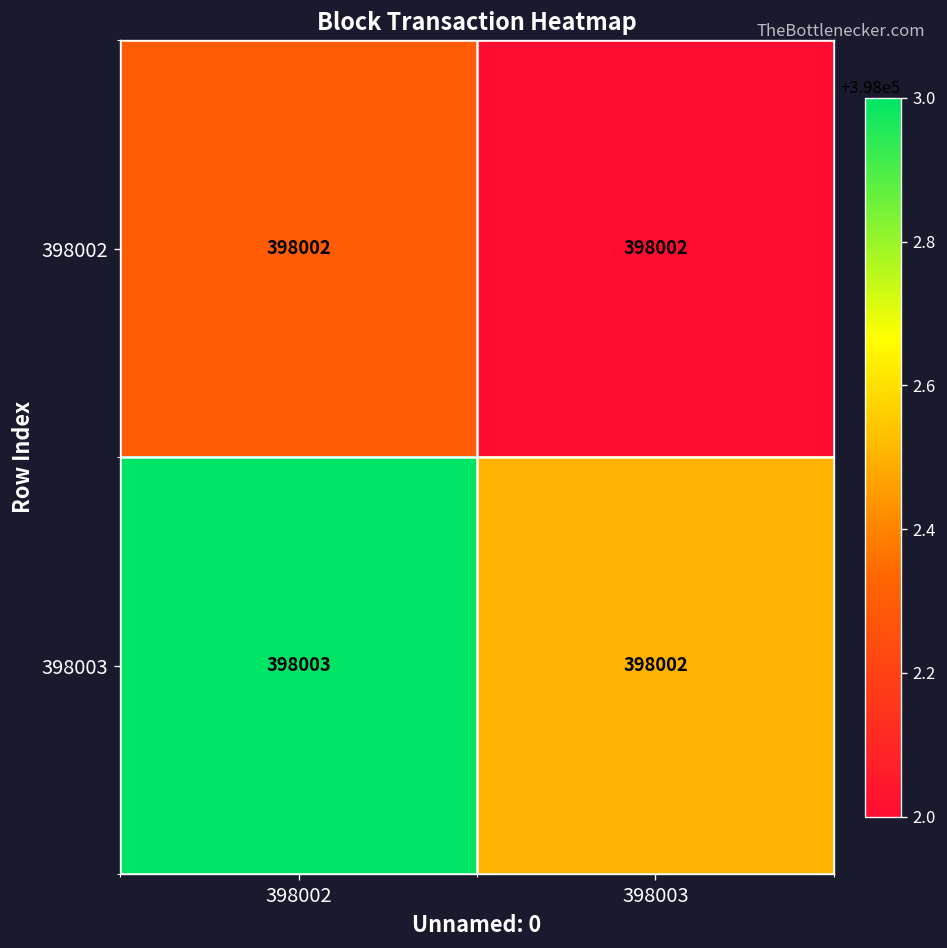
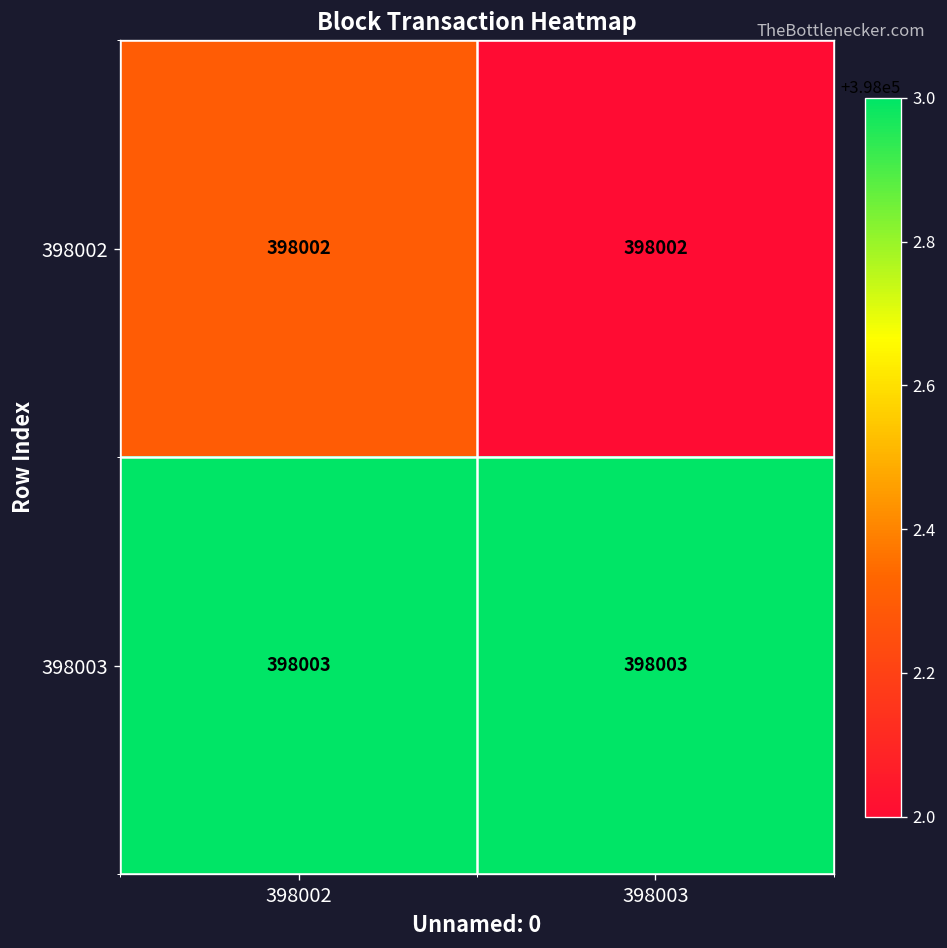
  {
    "398002": {
      "398002": 398002,
      "398003": 398002
    },
    "398003": {
      "398002": 398003,
-     "398003": 398002
+     "398003": 398003
    }
  }
